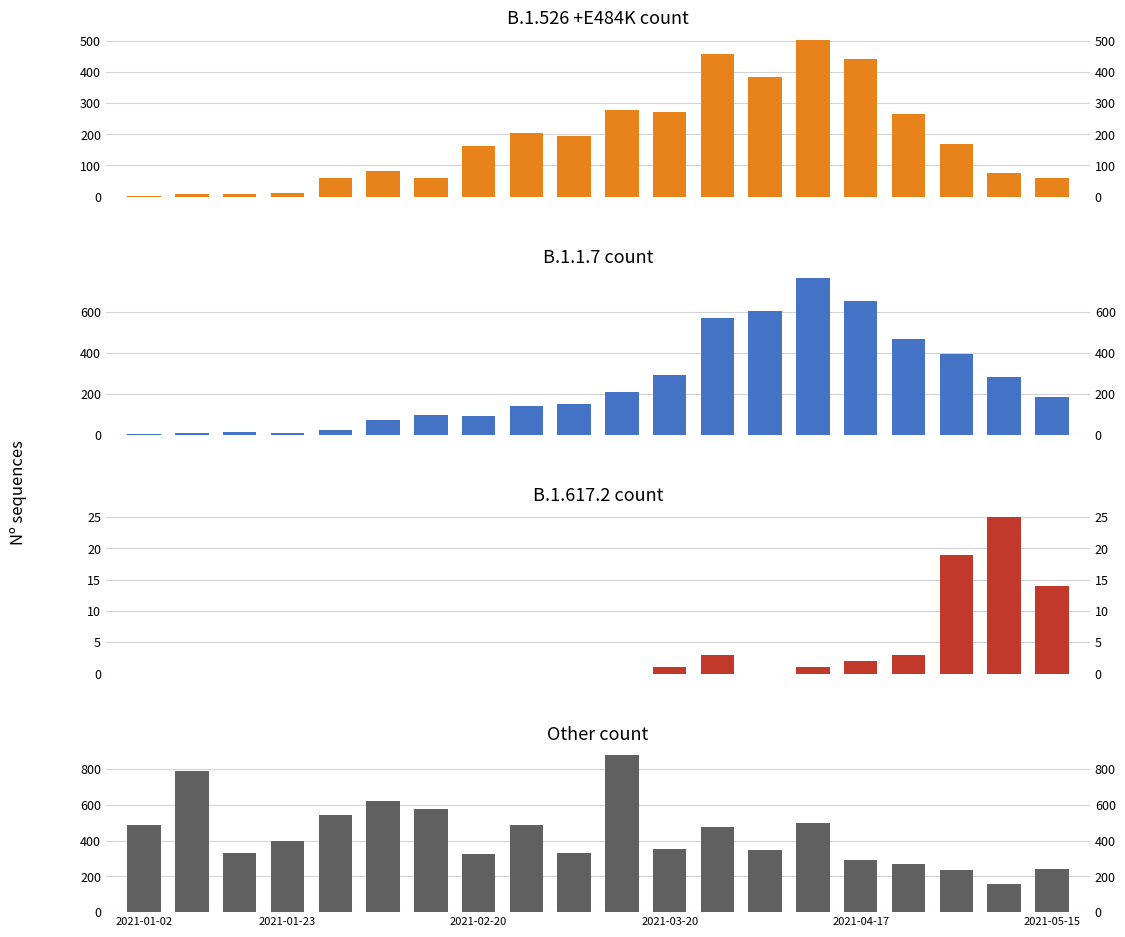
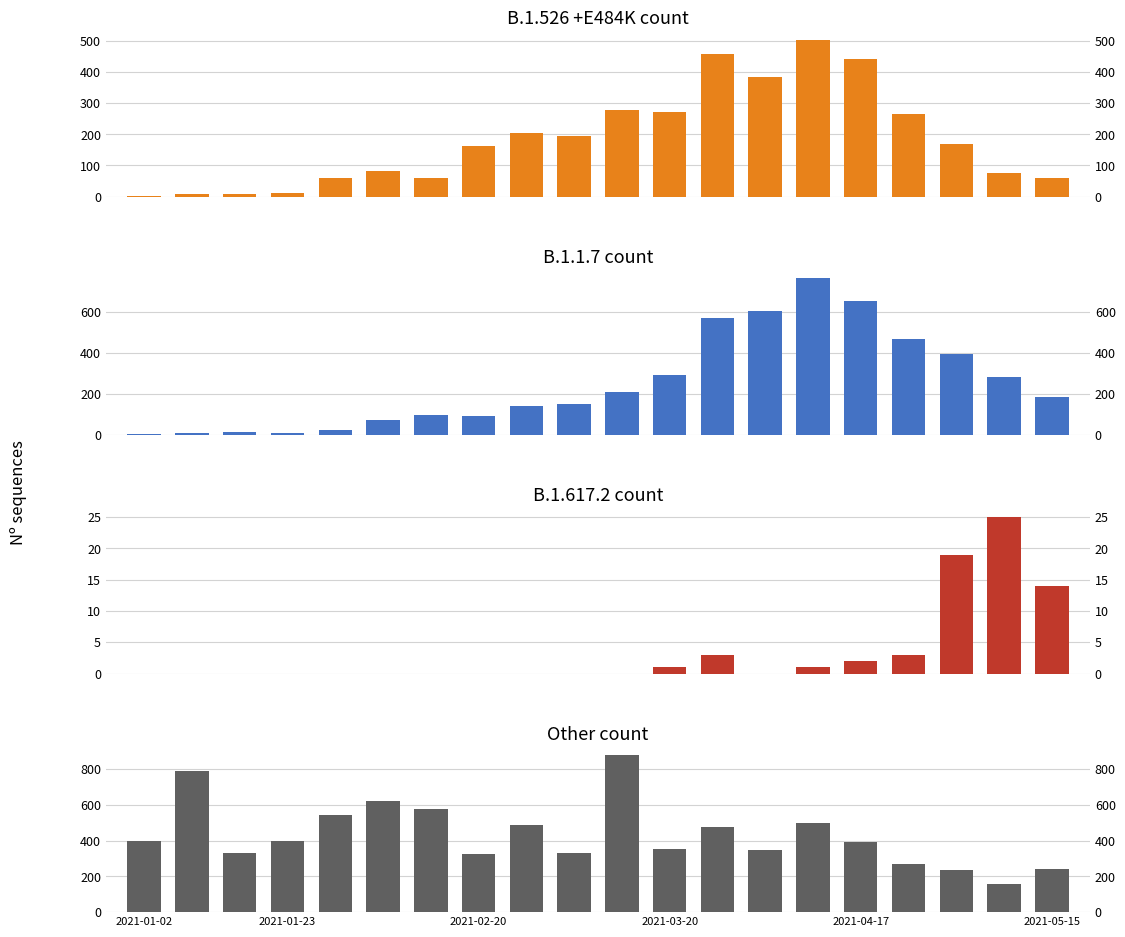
  {
    "Other count": {
-     "2021-01-02": 490,
+     "2021-01-02": 400,
      "2021-01-23": 400,
      "2021-02-20": 330,
      "2021-03-20": 350,
-     "2021-04-17": 290,
+     "2021-04-17": 390,
      "2021-05-15": 240
    }
  }
